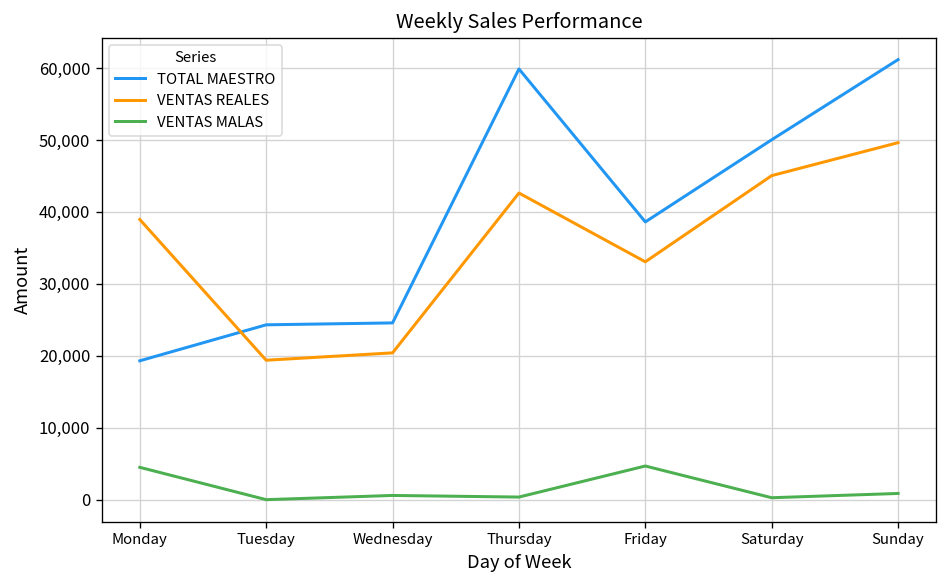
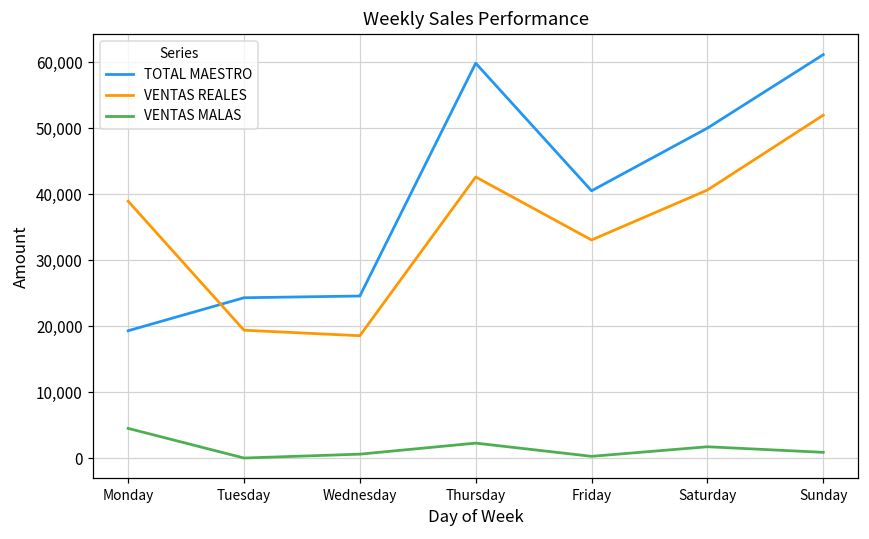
  {
    "TOTAL MAESTRO": {
      "Monday": "19,000",
      "Tuesday": "24,000",
      "Wednesday": "25,000",
      "Thursday": "60,000",
-     "Friday": "39,000",
+     "Friday": "41,000",
      "Saturday": "50,000",
      "Sunday": "61,000"
    },
    "VENTAS REALES": {
      "Monday": "39,000",
      "Tuesday": "19,000",
-     "Wednesday": "20,000",
+     "Wednesday": "19,000",
      "Thursday": "43,000",
      "Friday": "33,000",
-     "Saturday": "45,000",
-     "Sunday": "50,000"
+     "Saturday": "41,000",
+     "Sunday": "52,000"
    },
    "VENTAS MALAS": {
      "Monday": "4,000",
      "Tuesday": "0",
      "Wednesday": "1,000",
-     "Thursday": "0",
-     "Friday": "5,000",
-     "Saturday": "0",
+     "Thursday": "2,000",
+     "Friday": "0",
+     "Saturday": "2,000",
      "Sunday": "1,000"
    }
  }
